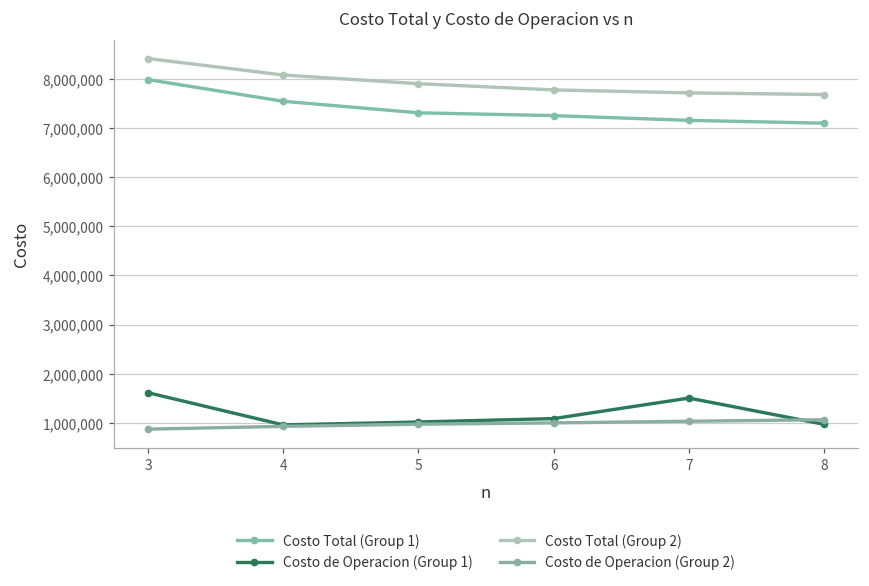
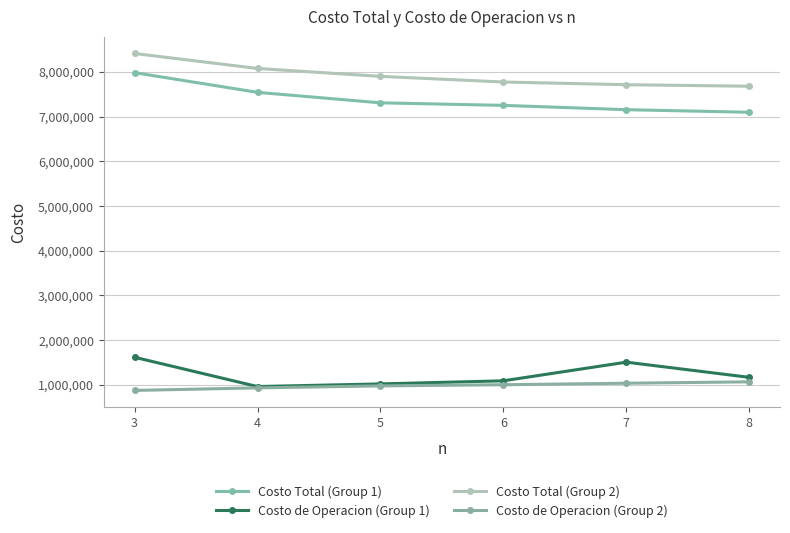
  {
    "Costo de Operacion (Group 1)": {
      "3": "1,600,000",
      "6": "1,100,000",
      "7": "1,500,000",
-     "8": "1,000,000"
+     "8": "1,200,000"
    }
  }
